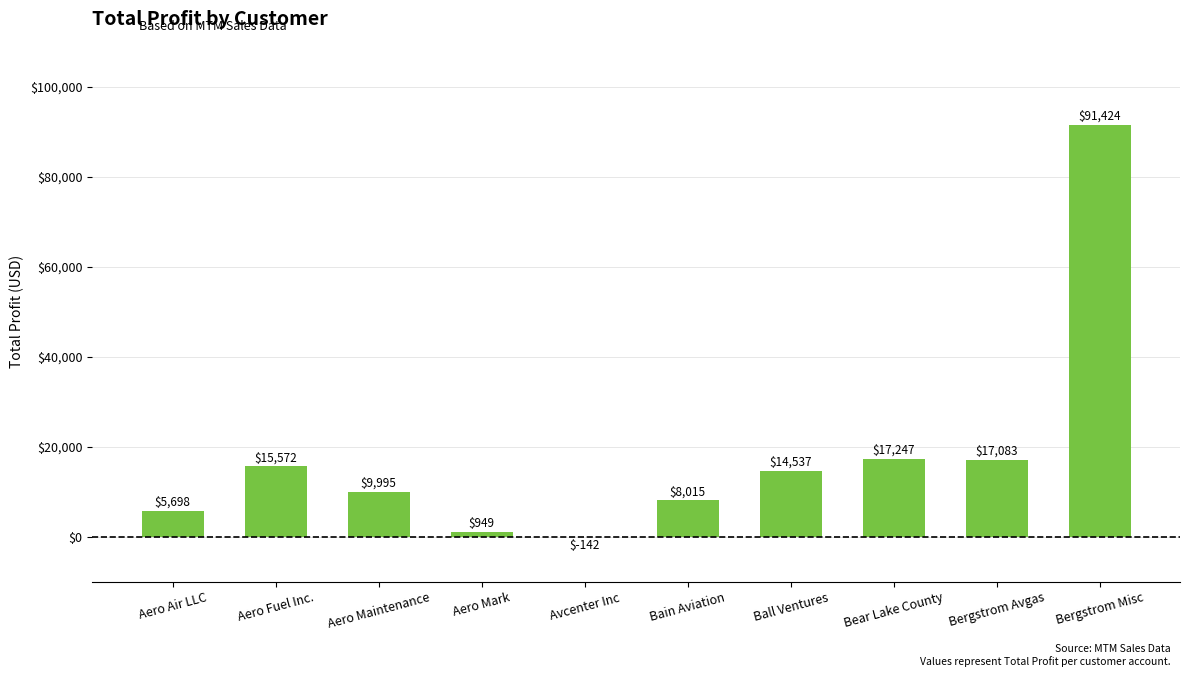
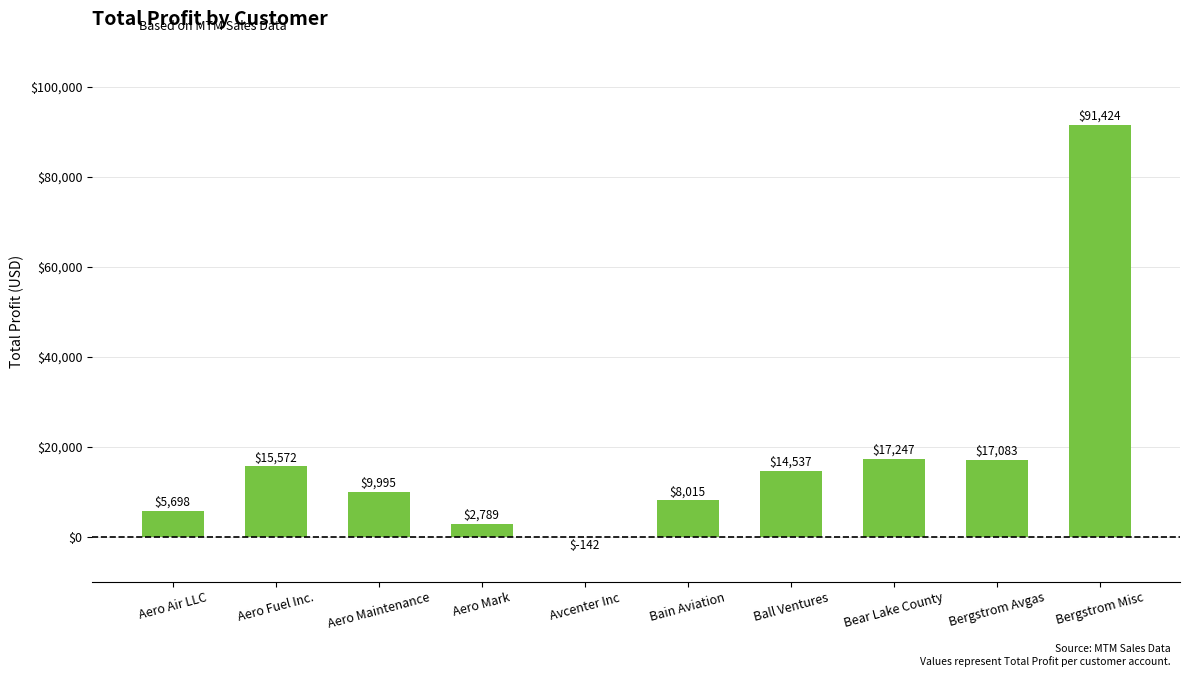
  {
    "Aero Air LLC": "$5,698",
    "Aero Fuel Inc.": "$15,572",
    "Aero Maintenance": "$9,995",
-   "Aero Mark": "$949",
+   "Aero Mark": "$2,789",
    "Avcenter Inc": "$-142",
    "Bain Aviation": "$8,015",
    "Ball Ventures": "$14,537",
    "Bear Lake County": "$17,247",
    "Bergstrom Avgas": "$17,083",
    "Bergstrom Misc": "$91,424"
  }
